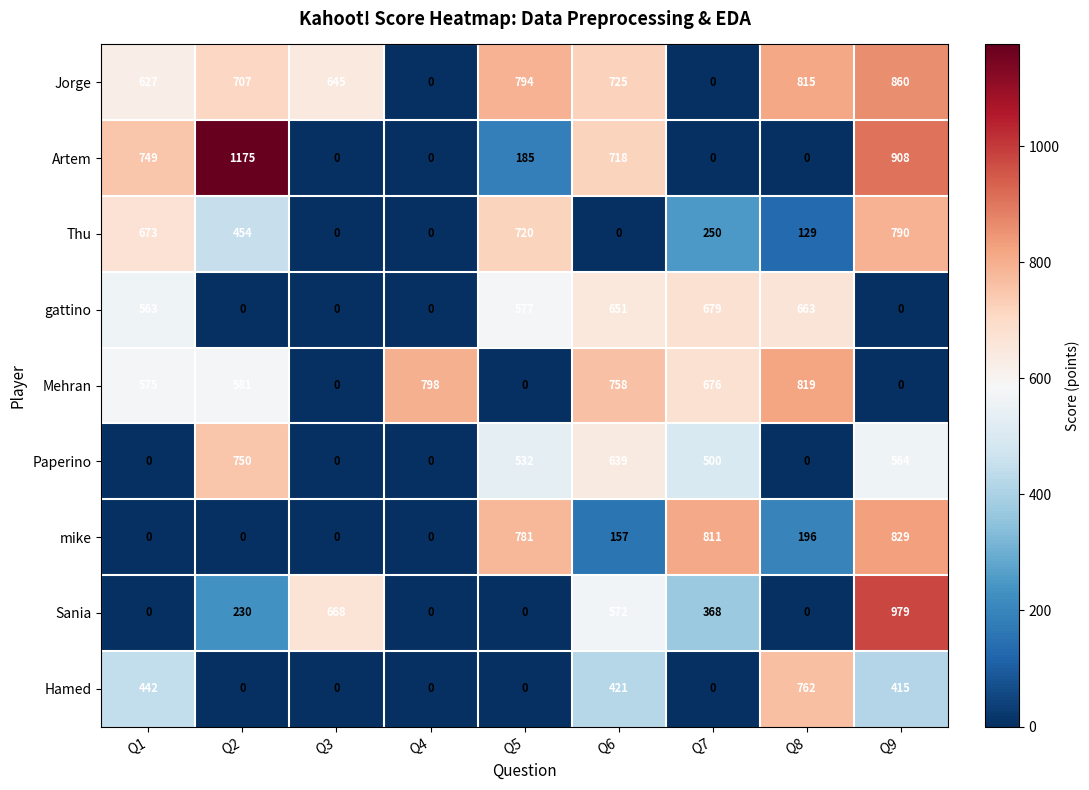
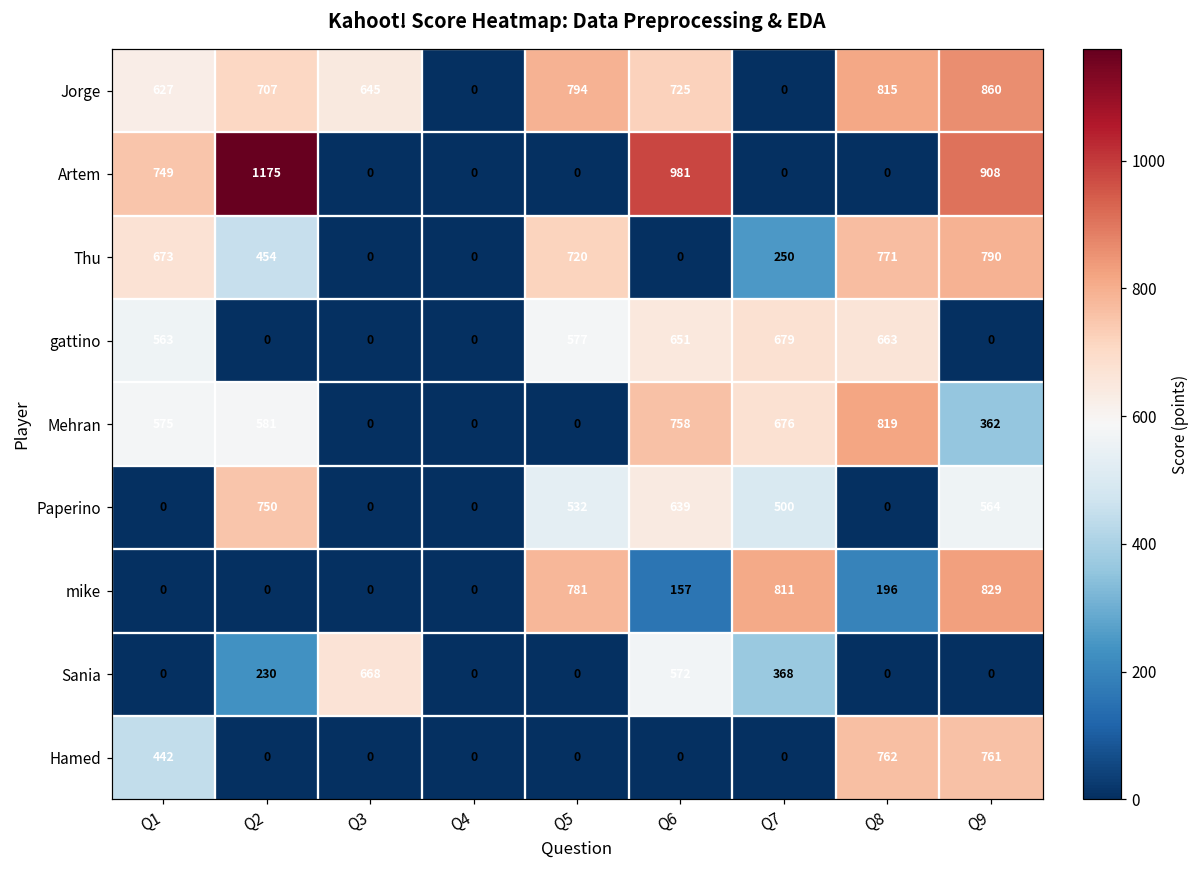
  {
    "Jorge": {
      "Q2": 707,
      "Q4": 0,
      "Q5": 794,
      "Q6": 725,
      "Q7": 0,
      "Q8": 815,
      "Q9": 860
    },
    "Artem": {
      "Q1": 749,
      "Q2": 1175,
      "Q3": 0,
      "Q4": 0,
-     "Q5": 185,
-     "Q6": 718,
+     "Q5": 0,
+     "Q6": 981,
      "Q7": 0,
      "Q8": 0,
      "Q9": 908
    },
    "Thu": {
      "Q2": 454,
      "Q3": 0,
      "Q4": 0,
      "Q5": 720,
      "Q6": 0,
      "Q7": 250,
-     "Q8": 129,
+     "Q8": 771,
      "Q9": 790
    },
    "gattino": {
      "Q2": 0,
      "Q3": 0,
      "Q4": 0,
      "Q9": 0
    },
    "Mehran": {
      "Q3": 0,
-     "Q4": 798,
+     "Q4": 0,
      "Q5": 0,
      "Q6": 758,
      "Q8": 819,
-     "Q9": 0
+     "Q9": 362
    },
    "Paperino": {
      "Q1": 0,
      "Q2": 750,
      "Q3": 0,
      "Q4": 0,
      "Q8": 0
    },
    "mike": {
      "Q1": 0,
      "Q2": 0,
      "Q3": 0,
      "Q4": 0,
      "Q5": 781,
      "Q6": 157,
      "Q7": 811,
      "Q8": 196,
      "Q9": 829
    },
    "Sania": {
      "Q1": 0,
      "Q2": 230,
      "Q4": 0,
      "Q5": 0,
      "Q7": 368,
      "Q8": 0,
-     "Q9": 979
+     "Q9": 0
    },
    "Hamed": {
      "Q1": 442,
      "Q2": 0,
      "Q3": 0,
      "Q4": 0,
      "Q5": 0,
-     "Q6": 421,
+     "Q6": 0,
      "Q7": 0,
      "Q8": 762,
-     "Q9": 415
+     "Q9": 761
    }
  }
